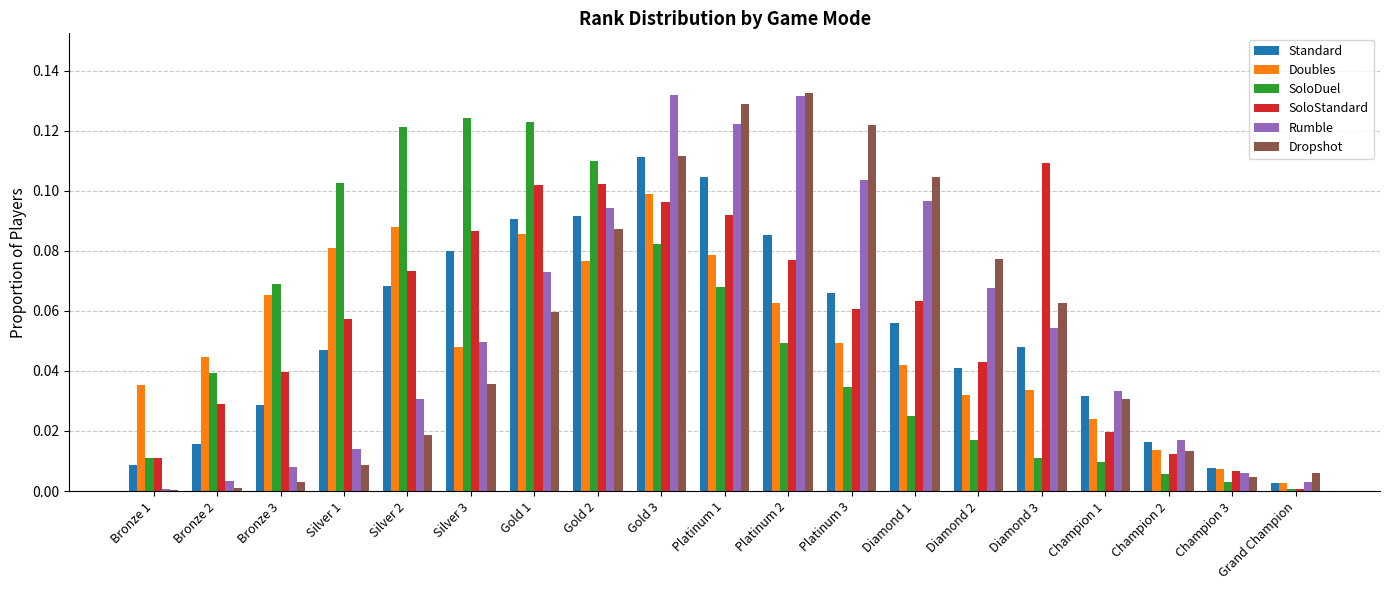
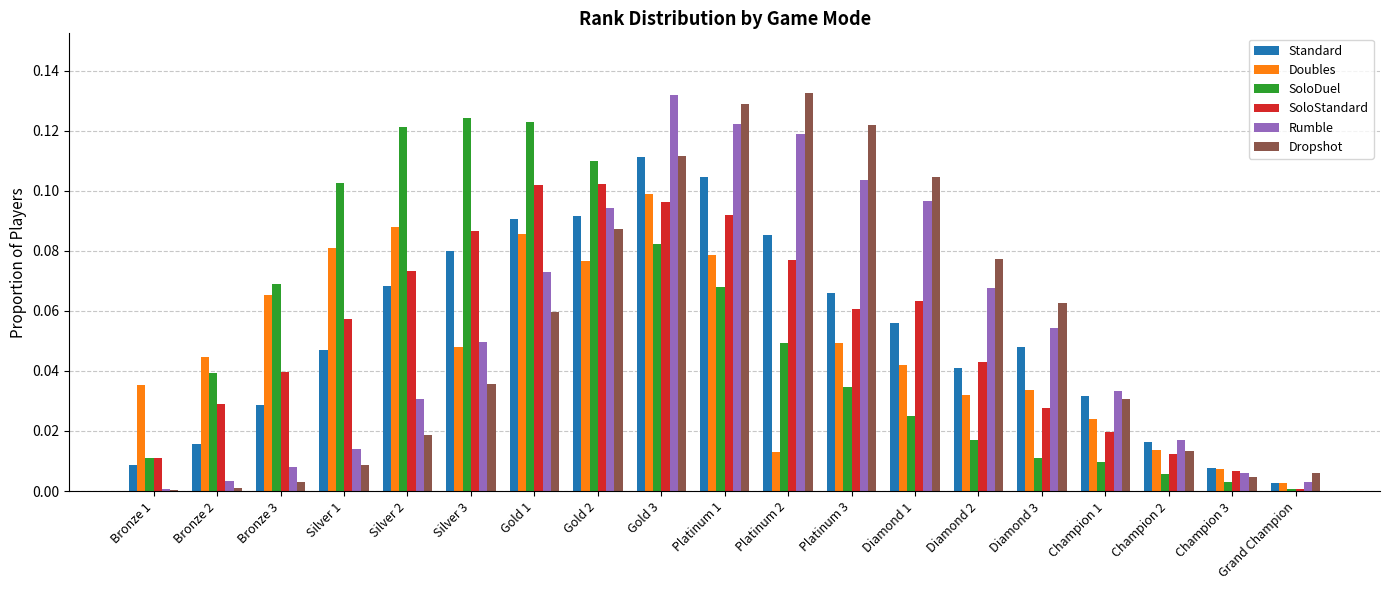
  {
    "Standard": {
      "Bronze 1": 0.009,
      "Bronze 2": 0.016,
      "Bronze 3": 0.029,
      "Silver 1": 0.047,
      "Silver 2": 0.068,
      "Silver 3": 0.080,
      "Gold 1": 0.091,
      "Gold 2": 0.092,
      "Gold 3": 0.111,
      "Platinum 1": 0.104,
      "Platinum 2": 0.085,
      "Platinum 3": 0.066,
      "Diamond 1": 0.056,
      "Diamond 2": 0.041,
      "Diamond 3": 0.048,
      "Champion 1": 0.032,
      "Champion 2": 0.016,
      "Champion 3": 0.008,
      "Grand Champion": 0.003
    },
    "Doubles": {
      "Bronze 1": 0.035,
      "Bronze 2": 0.045,
      "Bronze 3": 0.065,
      "Silver 1": 0.081,
      "Silver 2": 0.088,
      "Silver 3": 0.048,
      "Gold 1": 0.086,
      "Gold 2": 0.077,
      "Gold 3": 0.099,
      "Platinum 1": 0.079,
-     "Platinum 2": 0.063,
+     "Platinum 2": 0.013,
      "Platinum 3": 0.049,
      "Diamond 1": 0.042,
      "Diamond 2": 0.032,
      "Diamond 3": 0.034,
      "Champion 1": 0.024,
      "Champion 2": 0.014,
      "Champion 3": 0.007,
      "Grand Champion": 0.003
    },
    "SoloDuel": {
      "Bronze 1": 0.011,
      "Bronze 2": 0.039,
      "Bronze 3": 0.069,
      "Silver 1": 0.103,
      "Silver 2": 0.121,
      "Silver 3": 0.124,
      "Gold 1": 0.123,
      "Gold 2": 0.110,
      "Gold 3": 0.082,
      "Platinum 1": 0.068,
      "Platinum 2": 0.049,
      "Platinum 3": 0.035,
      "Diamond 1": 0.025,
      "Diamond 2": 0.017,
      "Diamond 3": 0.011,
      "Champion 1": 0.010,
      "Champion 2": 0.006,
      "Champion 3": 0.003
    },
    "SoloStandard": {
      "Bronze 1": 0.011,
      "Bronze 2": 0.029,
      "Bronze 3": 0.040,
      "Silver 1": 0.057,
      "Silver 2": 0.073,
      "Silver 3": 0.087,
      "Gold 1": 0.102,
      "Gold 2": 0.102,
      "Gold 3": 0.096,
      "Platinum 1": 0.092,
      "Platinum 2": 0.077,
      "Platinum 3": 0.061,
      "Diamond 1": 0.063,
      "Diamond 2": 0.043,
-     "Diamond 3": 0.109,
+     "Diamond 3": 0.028,
      "Champion 1": 0.020,
      "Champion 2": 0.012,
      "Champion 3": 0.007
    },
    "Rumble": {
      "Bronze 2": 0.003,
      "Bronze 3": 0.008,
      "Silver 1": 0.014,
      "Silver 2": 0.031,
      "Silver 3": 0.050,
      "Gold 1": 0.073,
      "Gold 2": 0.094,
      "Gold 3": 0.132,
      "Platinum 1": 0.122,
-     "Platinum 2": 0.132,
+     "Platinum 2": 0.119,
      "Platinum 3": 0.104,
      "Diamond 1": 0.097,
      "Diamond 2": 0.068,
      "Diamond 3": 0.054,
      "Champion 1": 0.033,
      "Champion 2": 0.017,
      "Champion 3": 0.006,
      "Grand Champion": 0.003
    },
    "Dropshot": {
      "Bronze 2": 0.001,
      "Bronze 3": 0.003,
      "Silver 1": 0.009,
      "Silver 2": 0.019,
      "Silver 3": 0.036,
      "Gold 1": 0.060,
      "Gold 2": 0.087,
      "Gold 3": 0.112,
      "Platinum 1": 0.129,
      "Platinum 2": 0.133,
      "Platinum 3": 0.122,
      "Diamond 1": 0.104,
      "Diamond 2": 0.077,
      "Diamond 3": 0.063,
      "Champion 1": 0.031,
      "Champion 2": 0.013,
      "Champion 3": 0.005,
      "Grand Champion": 0.006
    }
  }
